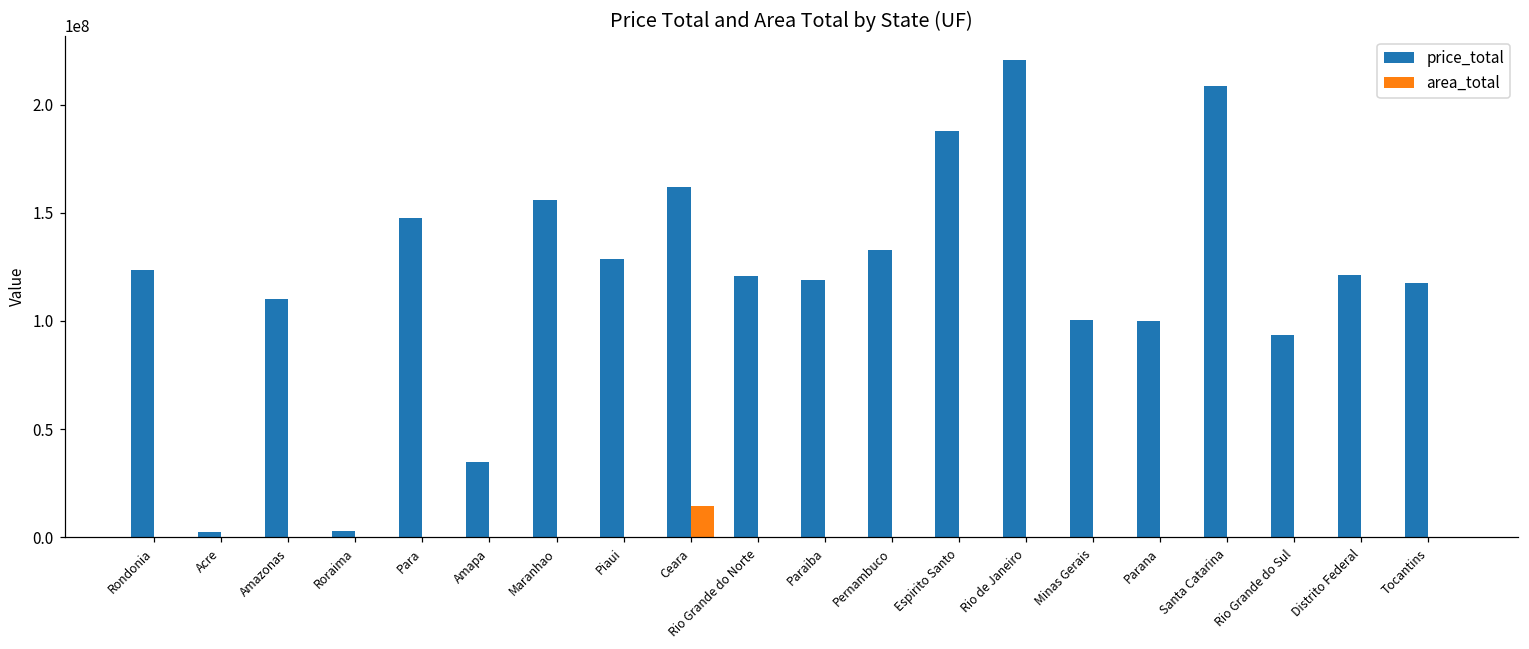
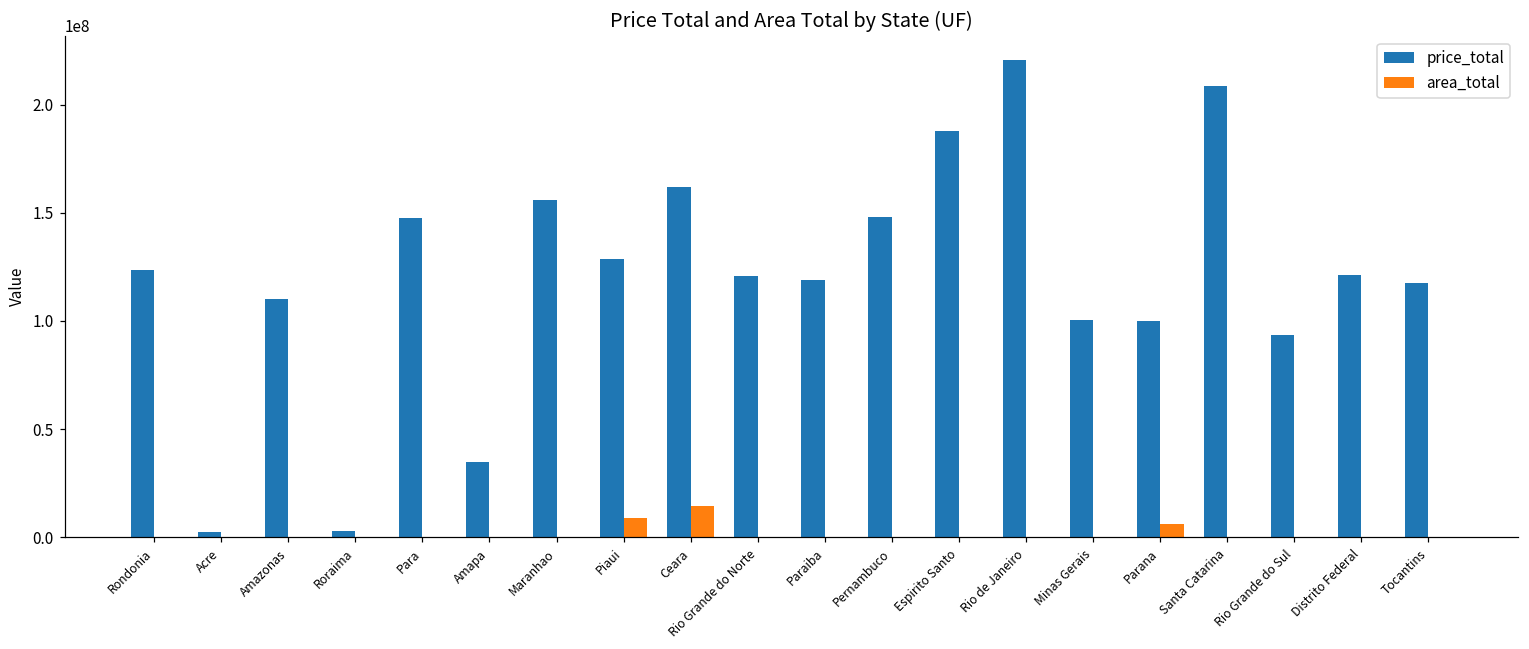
  {
    "price_total": {
      "Rondonia": 124000000,
      "Acre": 2000000,
      "Amazonas": 110000000,
      "Roraima": 3000000,
      "Para": 148000000,
      "Amapa": 35000000,
      "Maranhao": 156000000,
      "Piaui": 129000000,
      "Ceara": 162000000,
      "Rio Grande do Norte": 121000000,
      "Paraiba": 119000000,
-     "Pernambuco": 133000000,
+     "Pernambuco": 148000000,
      "Espirito Santo": 188000000,
      "Rio de Janeiro": 221000000,
      "Minas Gerais": 100000000,
      "Parana": 100000000,
      "Santa Catarina": 209000000,
      "Rio Grande do Sul": 93000000,
      "Distrito Federal": 121000000,
      "Tocantins": 117000000
    },
    "area_total": {
-     "Piaui": 0,
+     "Piaui": 9000000,
      "Ceara": 14000000,
-     "Parana": 0
+     "Parana": 6000000
    }
  }
